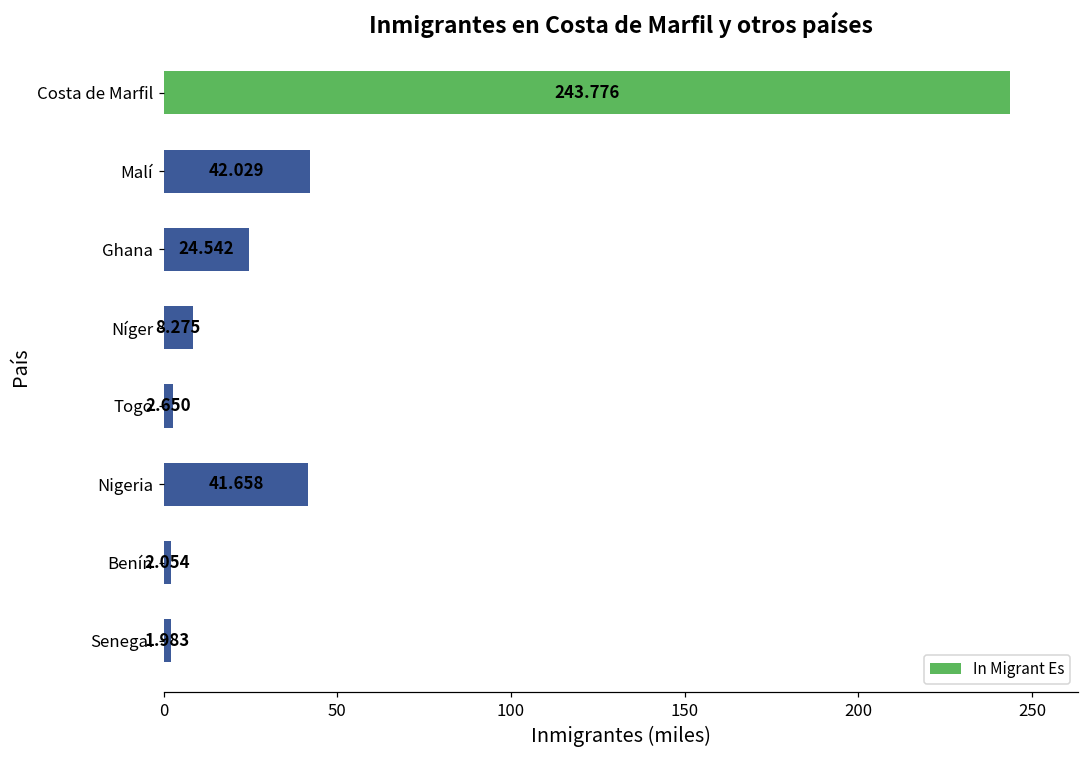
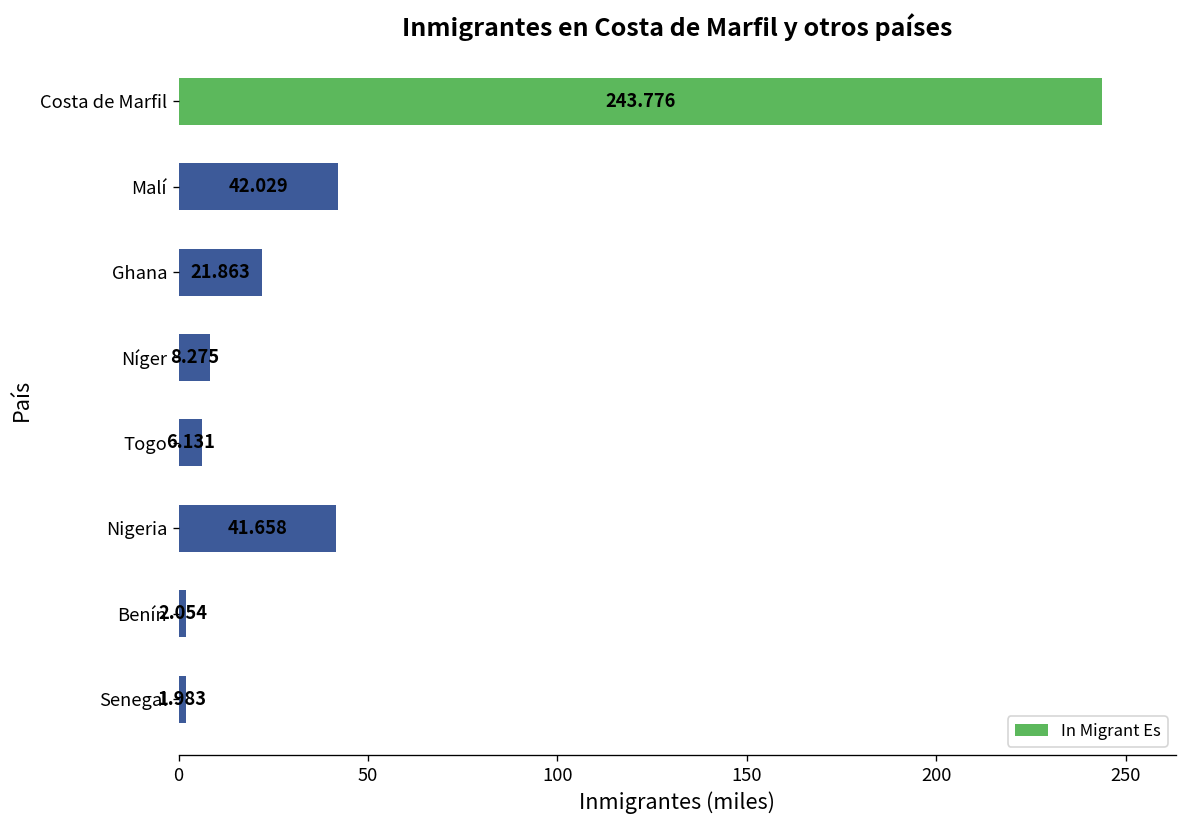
  {
    "Costa de Marfil": 243.776,
    "Malí": 42.029,
-   "Ghana": 24.542,
+   "Ghana": 21.863,
    "Níger": 8.275,
-   "Togo": 2.650,
+   "Togo": 6.131,
    "Nigeria": 41.658,
    "Benín": 2.054,
    "Senegal": 1.983
  }
